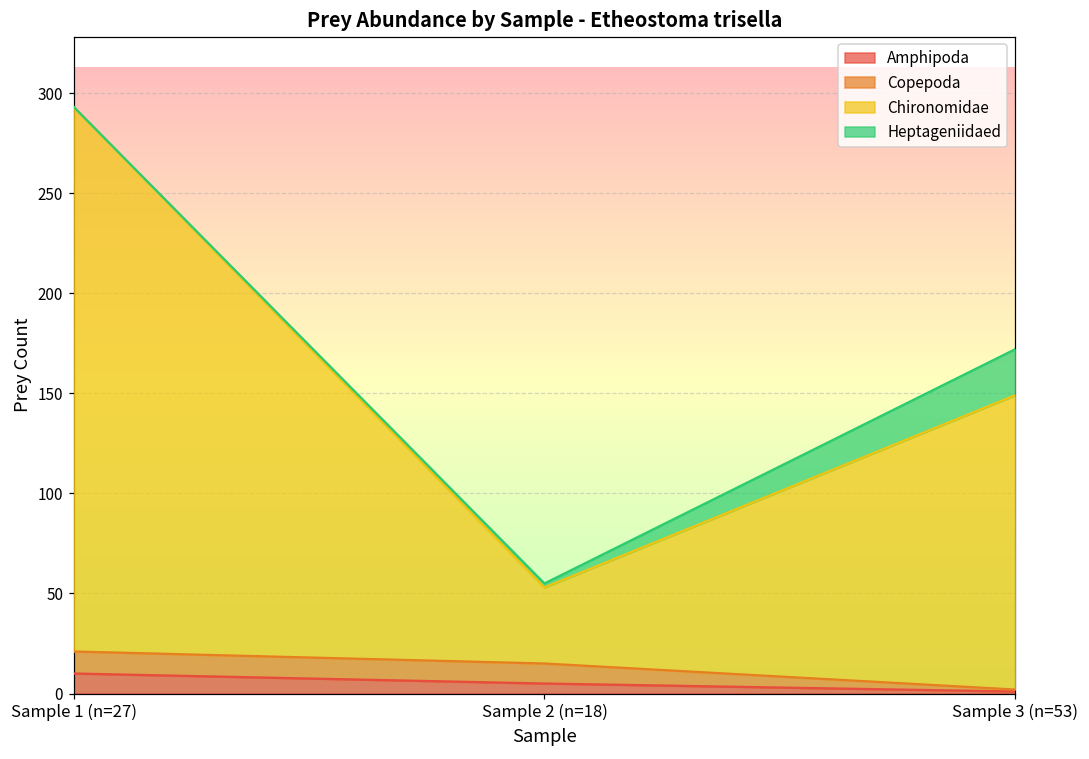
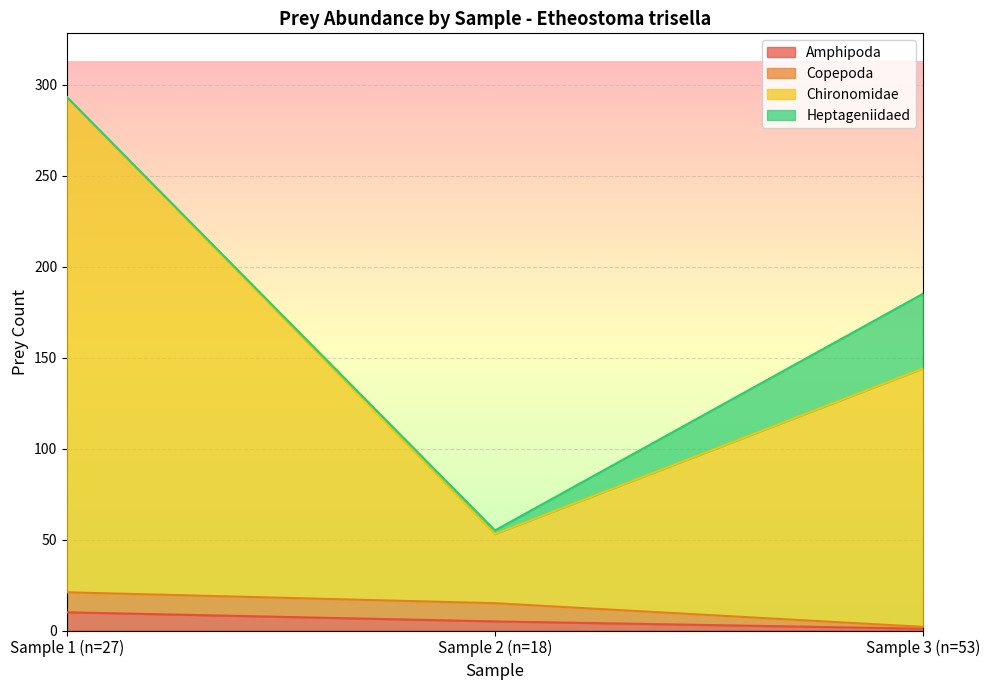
  {
    "Chironomidae": {
      "Sample 2 (n=18)": 38,
-     "Sample 3 (n=53)": 147
+     "Sample 3 (n=53)": 142
    },
    "Heptageniidaed": {
      "Sample 2 (n=18)": 2,
-     "Sample 3 (n=53)": 23
+     "Sample 3 (n=53)": 41
    }
  }
